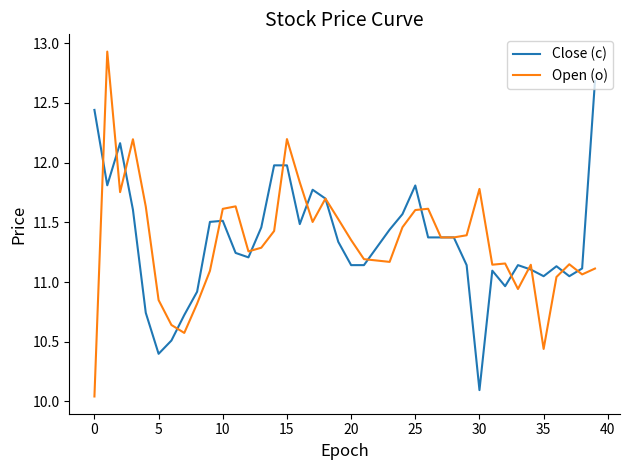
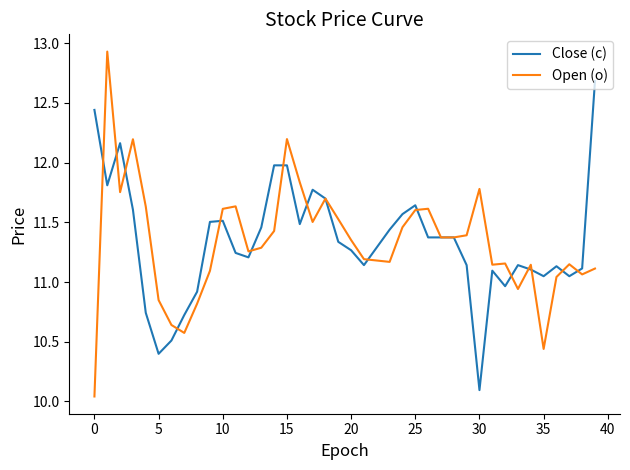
  {
    "Close (c)": {
      "0": 12.44,
      "5": 10.40,
      "10": 11.51,
      "15": 11.98,
-     "20": 11.14,
-     "25": 11.81,
+     "20": 11.27,
+     "25": 11.64,
      "30": 10.10,
      "35": 11.05
    },
    "Open (o)": {
      "0": 10.04,
      "5": 10.85,
      "10": 11.61,
      "15": 12.20,
      "20": 11.35,
      "25": 11.60,
      "30": 11.78,
      "35": 10.44
    }
  }
